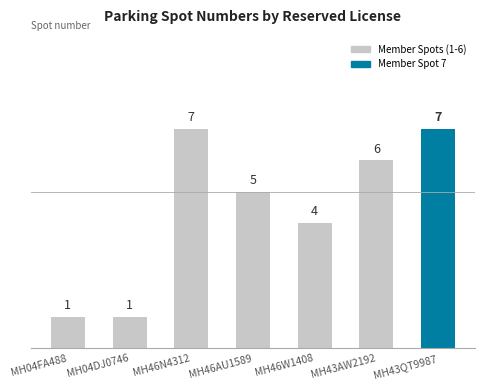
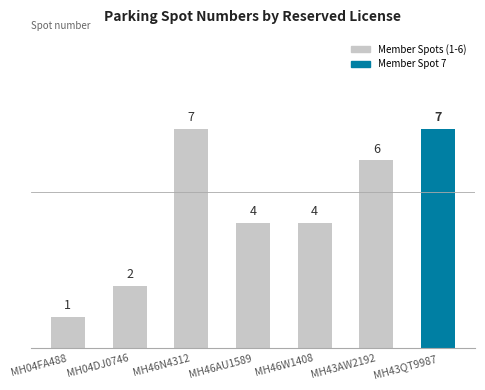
  {
    "MH04FA488": 1,
-   "MH04DJ0746": 1,
+   "MH04DJ0746": 2,
    "MH46N4312": 7,
-   "MH46AU1589": 5,
+   "MH46AU1589": 4,
    "MH46W1408": 4,
    "MH43AW2192": 6,
    "MH43QT9987": 7
  }
